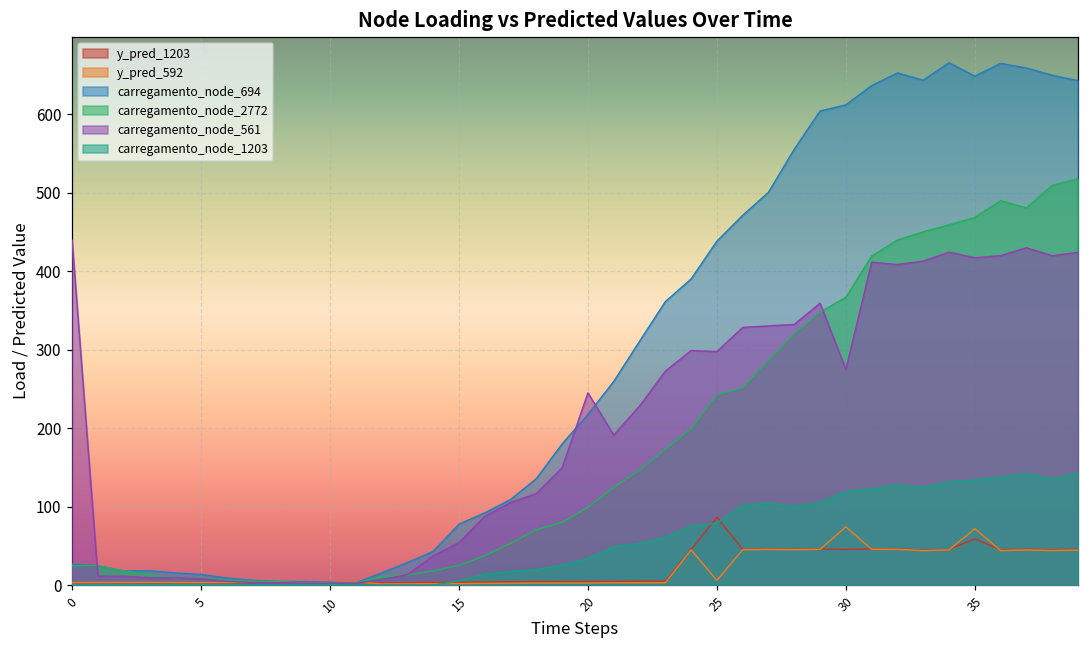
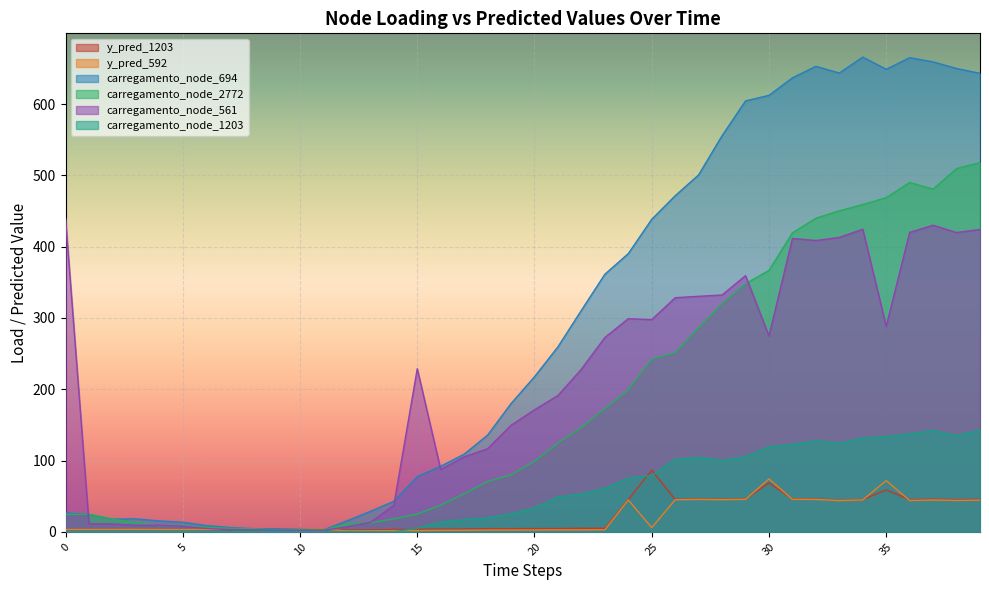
  {
    "y_pred_1203": {
      "25": 90,
-     "30": 50,
+     "30": 70,
      "35": 60
    },
    "y_pred_592": {
      "25": 10,
      "30": 70,
      "35": 70
    },
    "carregamento_node_561": {
      "0": 440,
-     "15": 50,
-     "20": 250,
+     "15": 230,
+     "20": 170,
      "25": 300,
      "30": 270,
-     "35": 420
+     "35": 290
    }
  }
